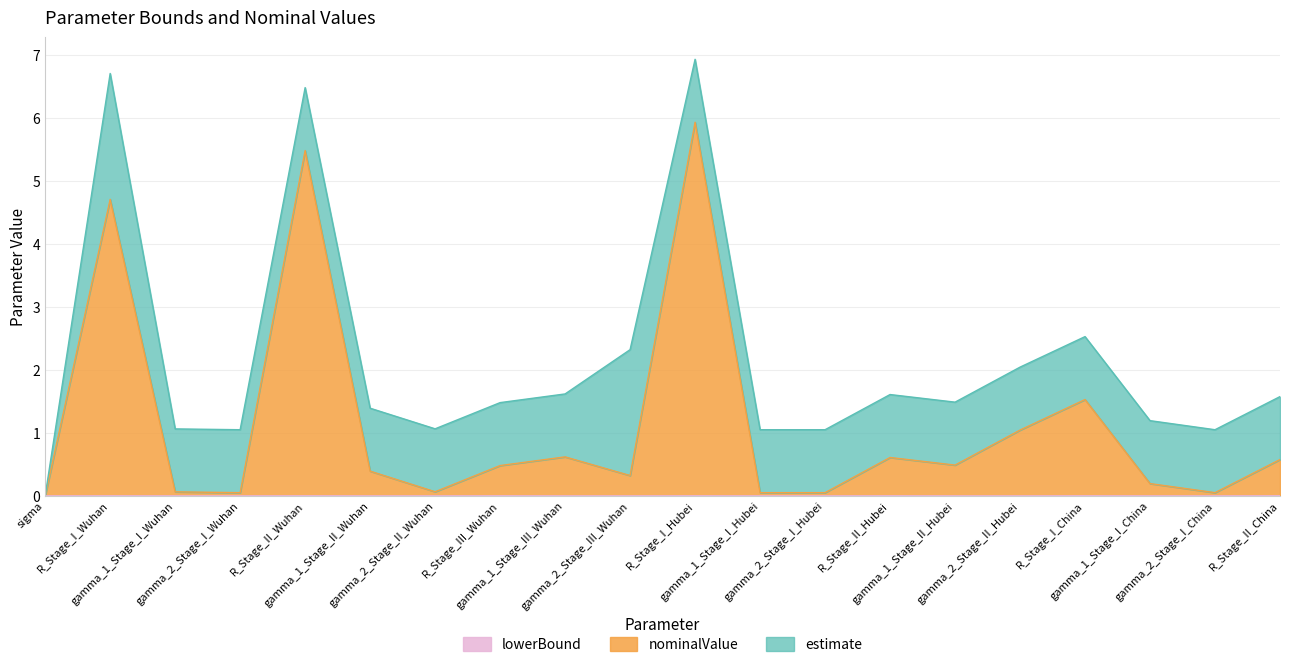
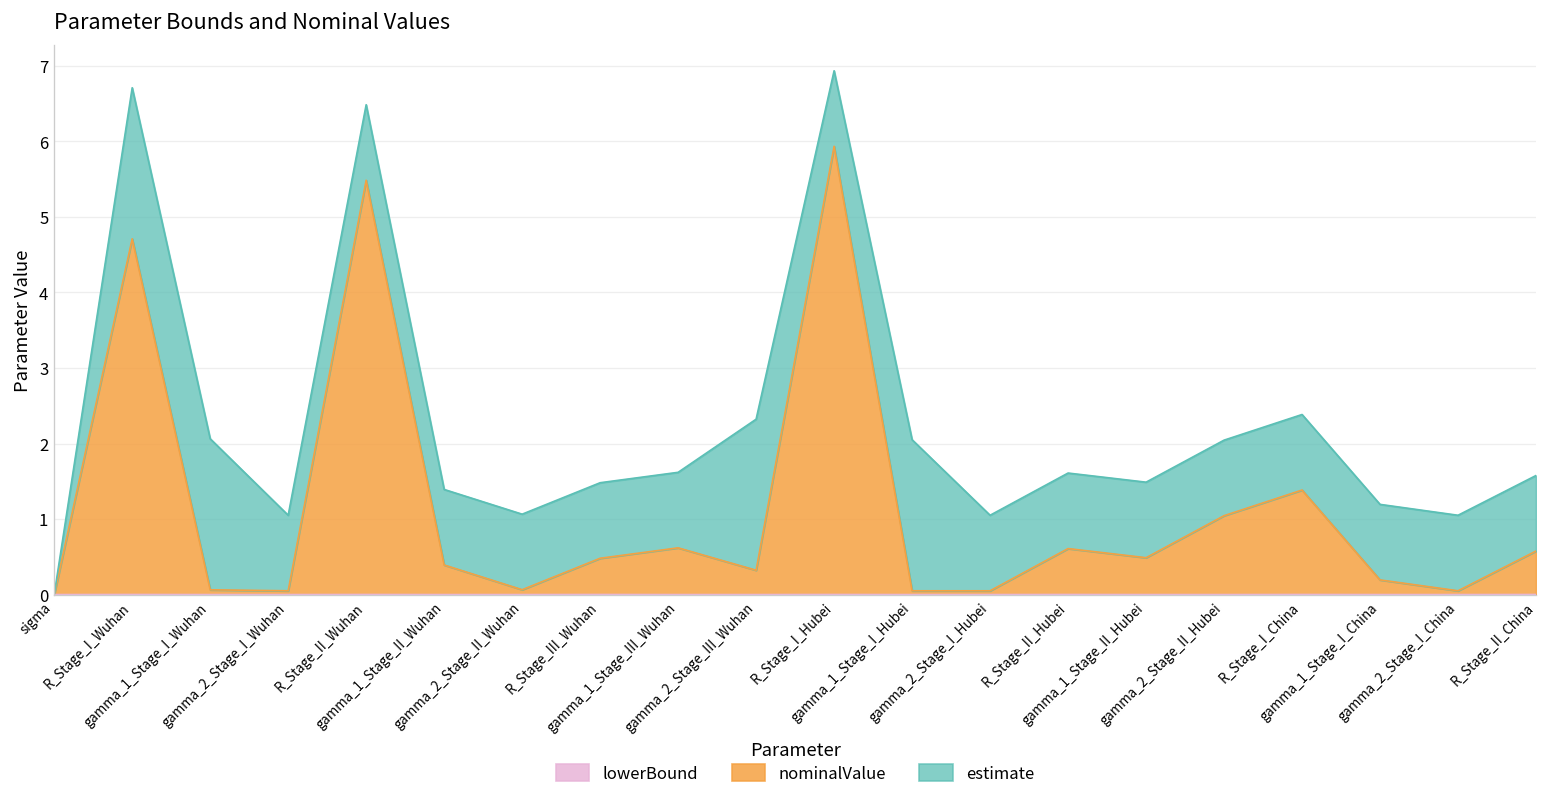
  {
    "lowerBound": {
      "R_Stage_I_Wuhan": 0.0,
      "gamma_1_Stage_I_Wuhan": 0.0,
      "gamma_2_Stage_I_Wuhan": 0.0,
      "R_Stage_II_Wuhan": 0.0,
      "gamma_1_Stage_II_Wuhan": 0.0,
      "gamma_2_Stage_II_Wuhan": 0.0,
      "R_Stage_III_Wuhan": 0.0,
      "gamma_1_Stage_III_Wuhan": 0.0,
      "gamma_2_Stage_III_Wuhan": 0.0,
      "R_Stage_I_Hubei": 0.0,
      "gamma_1_Stage_I_Hubei": 0.0,
      "gamma_2_Stage_I_Hubei": 0.0,
      "R_Stage_II_Hubei": 0.0,
      "gamma_1_Stage_II_Hubei": 0.0,
      "gamma_2_Stage_II_Hubei": 0.0,
      "R_Stage_I_China": 0.0,
      "gamma_1_Stage_I_China": 0.0,
      "gamma_2_Stage_I_China": 0.0,
      "R_Stage_II_China": 0.0
    },
    "nominalValue": {
      "R_Stage_I_Wuhan": 4.7,
      "gamma_1_Stage_I_Wuhan": 0.1,
      "gamma_2_Stage_I_Wuhan": 0.1,
      "R_Stage_II_Wuhan": 5.5,
      "gamma_1_Stage_II_Wuhan": 0.4,
      "gamma_2_Stage_II_Wuhan": 0.1,
      "R_Stage_III_Wuhan": 0.5,
      "gamma_1_Stage_III_Wuhan": 0.6,
      "gamma_2_Stage_III_Wuhan": 0.3,
      "R_Stage_I_Hubei": 5.9,
      "gamma_1_Stage_I_Hubei": 0.1,
      "gamma_2_Stage_I_Hubei": 0.1,
      "R_Stage_II_Hubei": 0.6,
      "gamma_1_Stage_II_Hubei": 0.5,
      "gamma_2_Stage_II_Hubei": 1.0,
-     "R_Stage_I_China": 1.5,
+     "R_Stage_I_China": 1.4,
      "gamma_1_Stage_I_China": 0.2,
      "gamma_2_Stage_I_China": 0.1,
      "R_Stage_II_China": 0.6
    },
    "estimate": {
      "R_Stage_I_Wuhan": 2,
-     "gamma_1_Stage_I_Wuhan": 1,
+     "gamma_1_Stage_I_Wuhan": 2,
      "gamma_2_Stage_I_Wuhan": 1,
      "R_Stage_II_Wuhan": 1,
      "gamma_1_Stage_II_Wuhan": 1,
      "gamma_2_Stage_II_Wuhan": 1,
      "R_Stage_III_Wuhan": 1,
      "gamma_1_Stage_III_Wuhan": 1,
      "gamma_2_Stage_III_Wuhan": 2,
      "R_Stage_I_Hubei": 1,
-     "gamma_1_Stage_I_Hubei": 1,
+     "gamma_1_Stage_I_Hubei": 2,
      "gamma_2_Stage_I_Hubei": 1,
      "R_Stage_II_Hubei": 1,
      "gamma_1_Stage_II_Hubei": 1,
      "gamma_2_Stage_II_Hubei": 1,
      "R_Stage_I_China": 1,
      "gamma_1_Stage_I_China": 1,
      "gamma_2_Stage_I_China": 1,
      "R_Stage_II_China": 1
    }
  }
